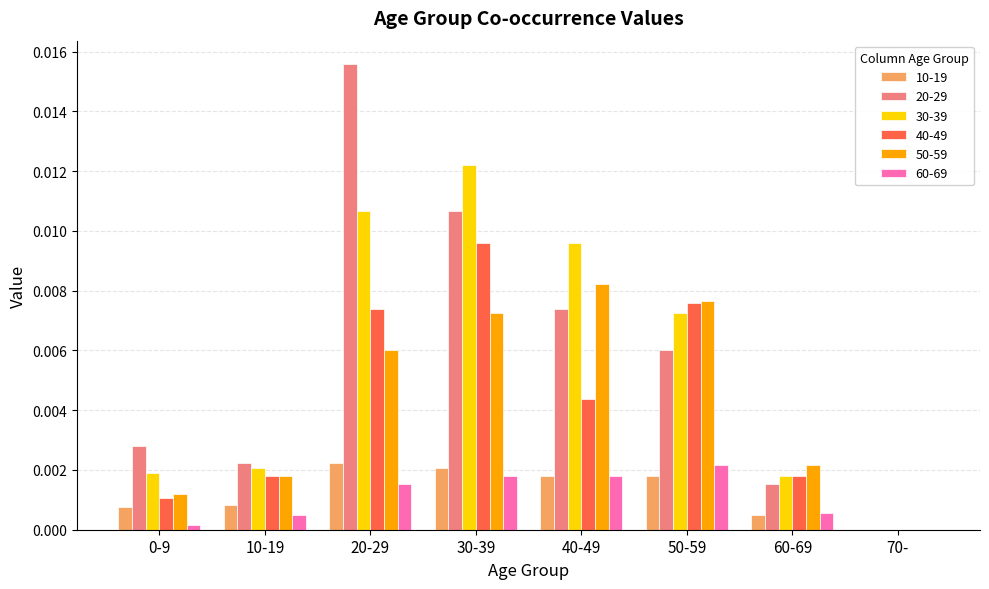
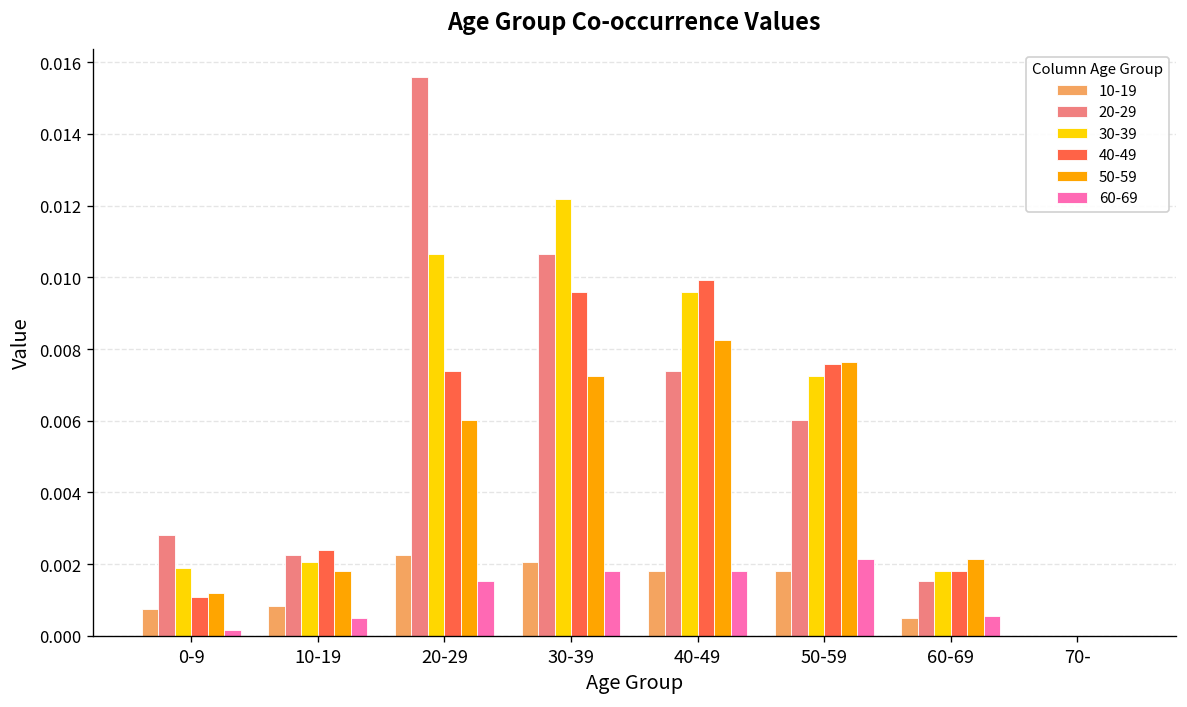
  {
    "40-49": {
      "0-9": 0.0011,
-     "10-19": 0.0018,
+     "10-19": 0.0024,
      "20-29": 0.0074,
      "30-39": 0.0096,
-     "40-49": 0.0044,
+     "40-49": 0.0099,
      "50-59": 0.0076,
      "60-69": 0.0018,
      "70-": 0.0000
    }
  }
